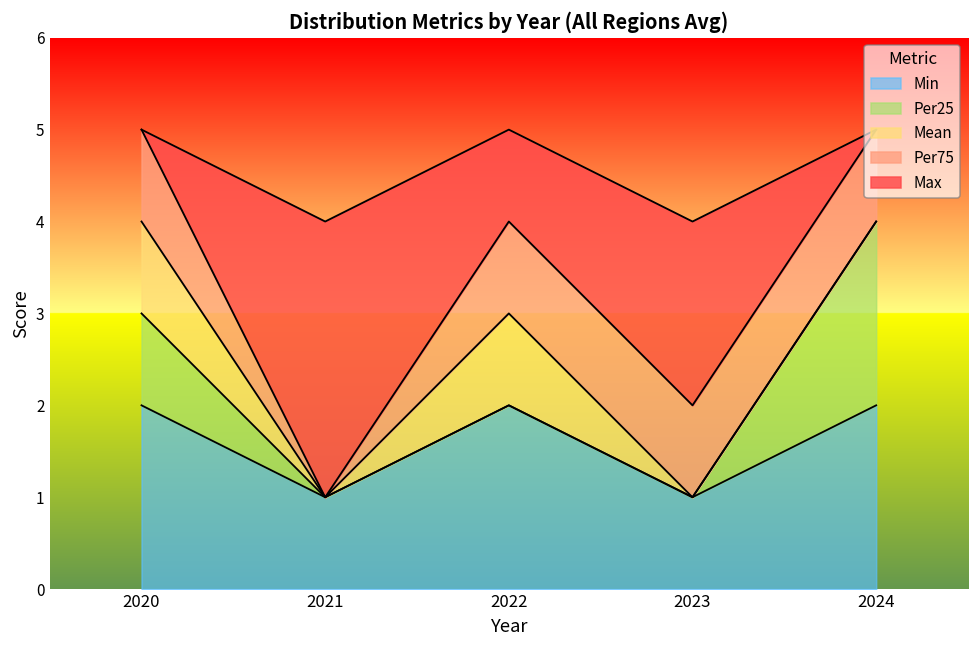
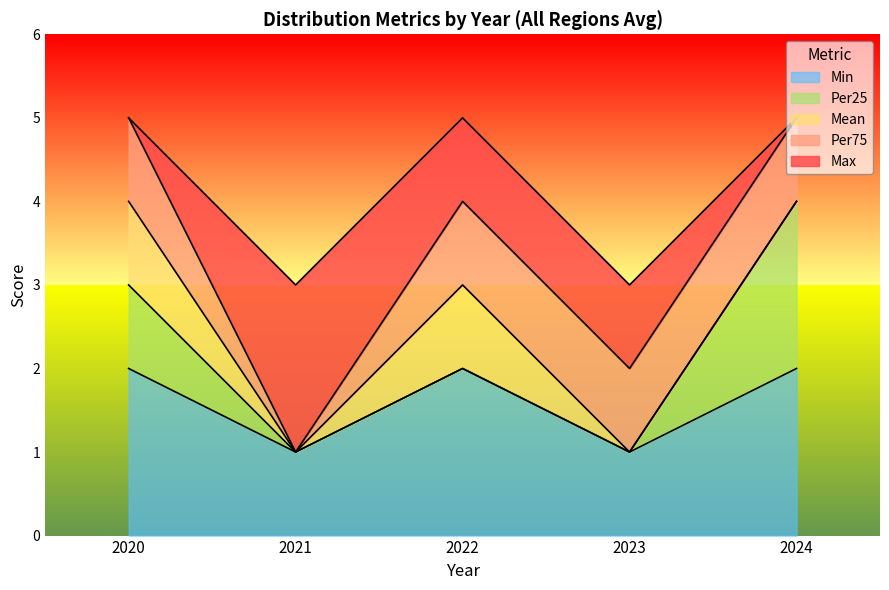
  {
    "Min": {
      "2020": 2,
      "2024": 2
    },
    "Per25": {
      "2020": 3
    },
    "Mean": {
      "2020": 4,
      "2022": 3
    },
    "Per75": {
      "2022": 4,
      "2023": 2
    },
    "Max": {
-     "2021": 4,
+     "2021": 3,
      "2022": 5,
-     "2023": 4
+     "2023": 3
    }
  }
